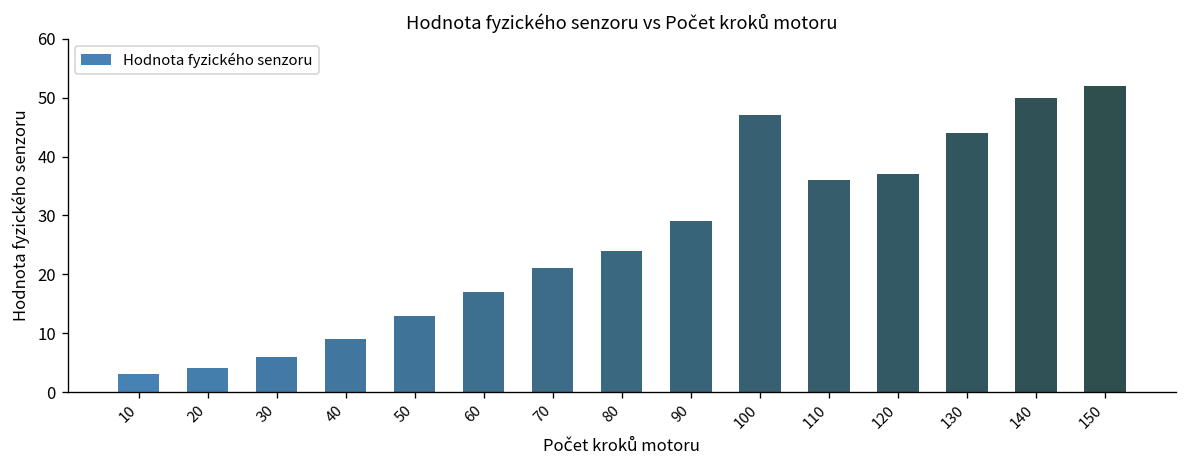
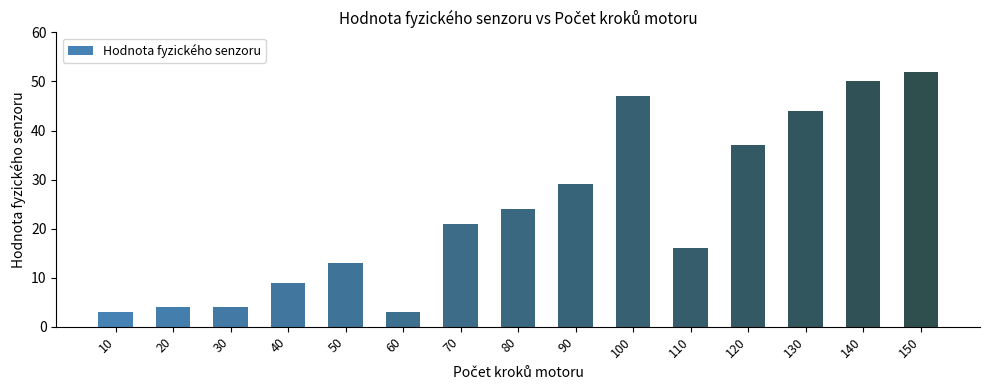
  {
    "10": 3,
    "20": 4,
-   "30": 6,
+   "30": 4,
    "40": 9,
    "50": 13,
-   "60": 17,
+   "60": 3,
    "70": 21,
    "80": 24,
    "90": 29,
    "100": 47,
-   "110": 36,
+   "110": 16,
    "120": 37,
    "130": 44,
    "140": 50,
    "150": 52
  }
